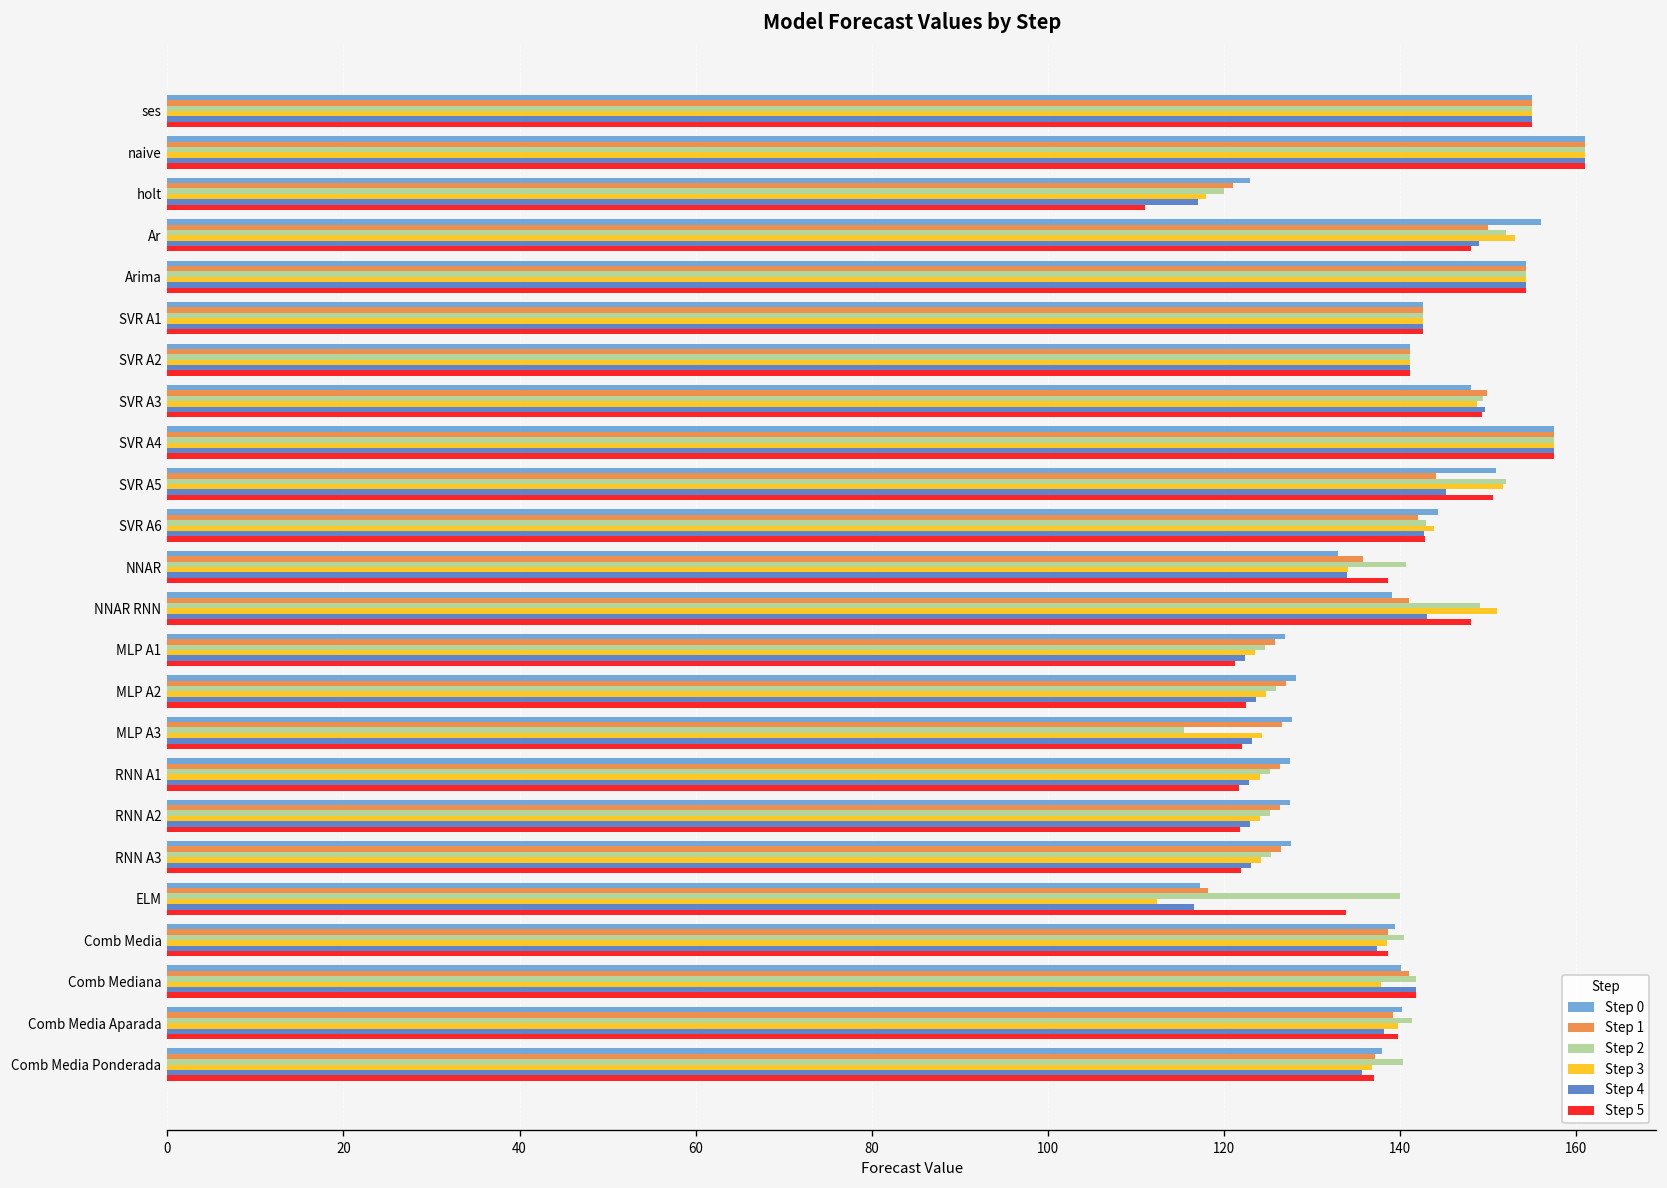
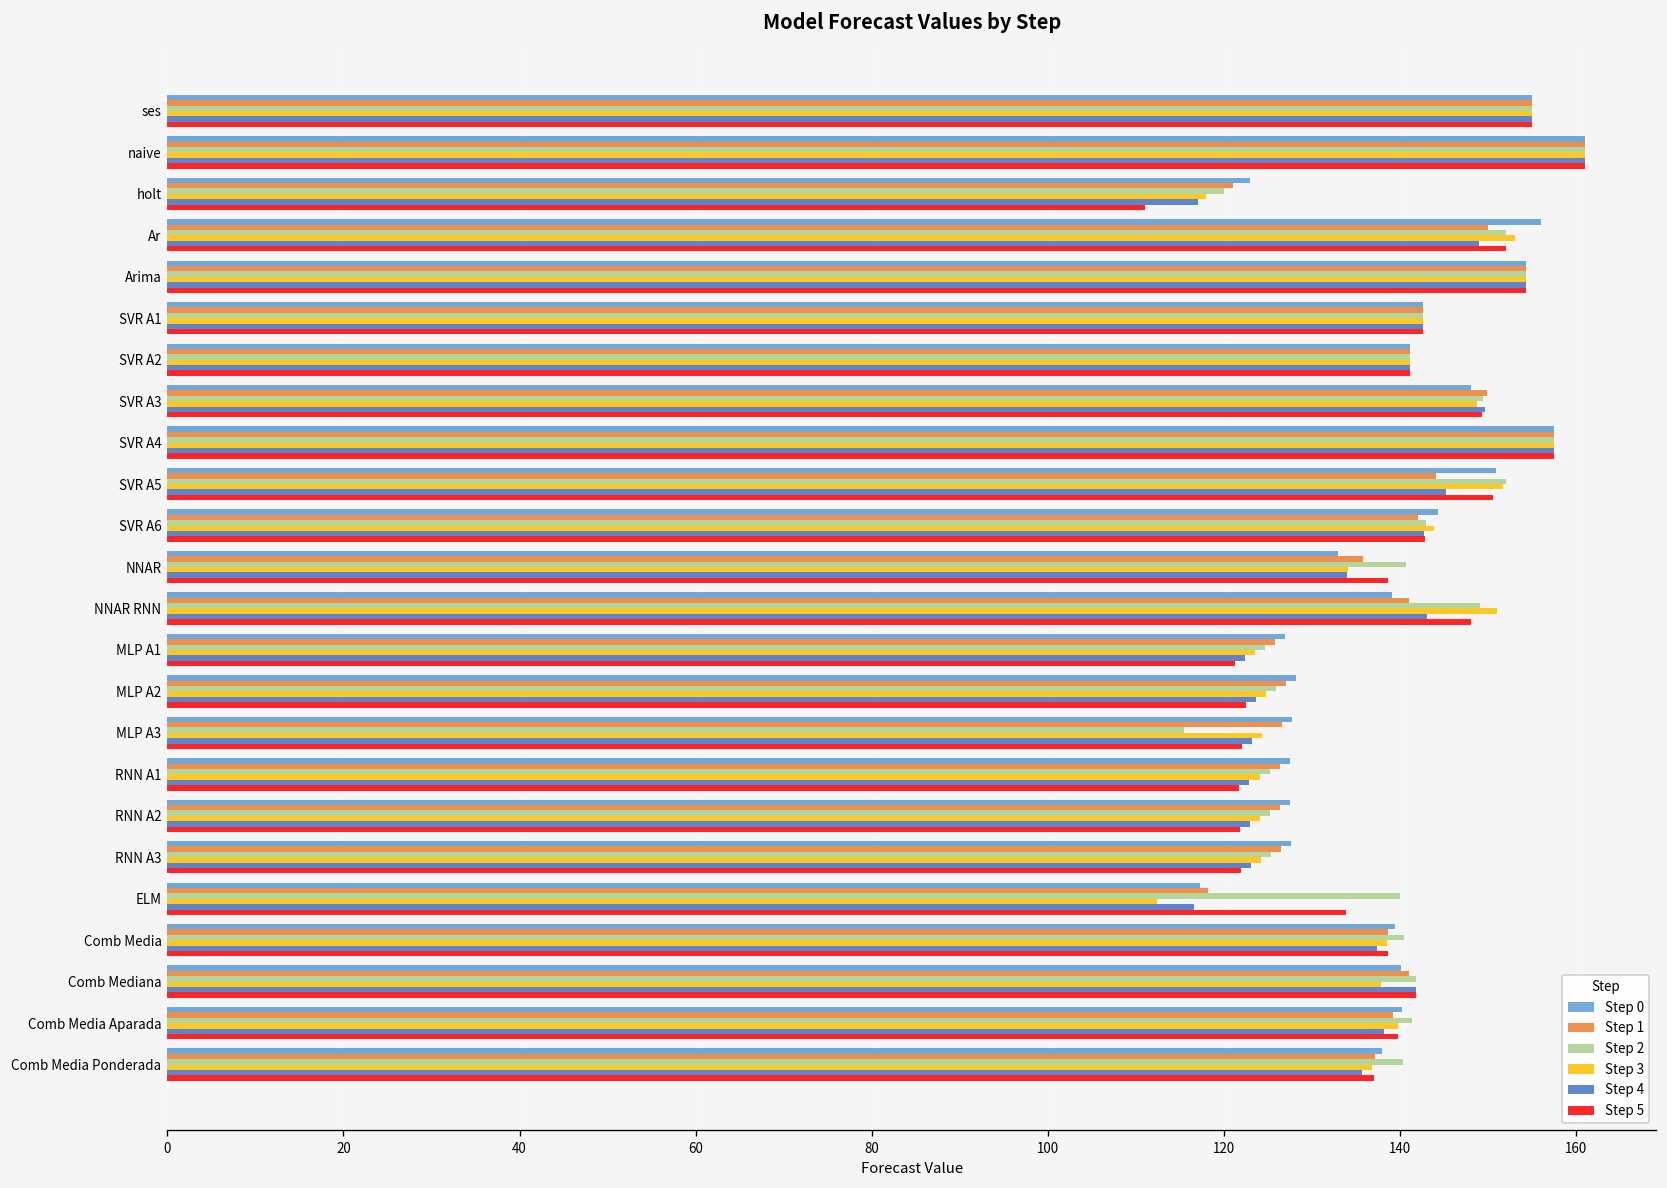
  {
    "Step 1": {
      "ses": 155,
      "naive": 161,
      "holt": 121,
      "Ar": 150,
      "Arima": 154,
      "SVR A1": 143,
      "SVR A2": 141,
      "SVR A3": 150,
      "SVR A4": 158,
      "SVR A5": 144,
      "SVR A6": 142,
      "NNAR": 136,
      "NNAR RNN": 141,
      "MLP A1": 126,
      "MLP A2": 127,
      "MLP A3": 127,
      "RNN A1": 126,
      "RNN A2": 126,
      "RNN A3": 126,
      "ELM": 118,
      "Comb Media": 139,
      "Comb Mediana": 141,
      "Comb Media Aparada": 139,
      "Comb Media Ponderada": 137
    },
    "Step 2": {
      "ses": 155,
      "naive": 161,
      "holt": 120,
      "Ar": 152,
      "Arima": 154,
      "SVR A1": 143,
      "SVR A2": 141,
      "SVR A3": 149,
      "SVR A4": 158,
      "SVR A5": 152,
      "SVR A6": 143,
      "NNAR": 141,
      "NNAR RNN": 149,
      "MLP A1": 125,
      "MLP A2": 126,
      "MLP A3": 115,
      "RNN A1": 125,
      "RNN A2": 125,
      "RNN A3": 125,
      "ELM": 140,
      "Comb Media": 140,
      "Comb Mediana": 142,
      "Comb Media Aparada": 141,
      "Comb Media Ponderada": 140
    },
    "Step 3": {
      "ses": 155,
      "naive": 161,
      "holt": 118,
      "Ar": 153,
      "Arima": 154,
      "SVR A1": 143,
      "SVR A2": 141,
      "SVR A3": 149,
      "SVR A4": 158,
      "SVR A5": 152,
      "SVR A6": 144,
      "NNAR": 134,
      "NNAR RNN": 151,
      "MLP A1": 124,
      "MLP A2": 125,
      "MLP A3": 124,
      "RNN A1": 124,
      "RNN A2": 124,
      "RNN A3": 124,
      "ELM": 112,
      "Comb Media": 138,
      "Comb Mediana": 138,
      "Comb Media Aparada": 140,
      "Comb Media Ponderada": 137
    },
    "Step 5": {
      "ses": 155,
      "naive": 161,
      "holt": 111,
-     "Ar": 148,
+     "Ar": 152,
      "Arima": 154,
      "SVR A1": 143,
      "SVR A2": 141,
      "SVR A3": 149,
      "SVR A4": 158,
      "SVR A5": 150,
      "SVR A6": 143,
      "NNAR": 139,
      "NNAR RNN": 148,
      "MLP A1": 121,
      "MLP A2": 122,
      "MLP A3": 122,
      "RNN A1": 122,
      "RNN A2": 122,
      "RNN A3": 122,
      "ELM": 134,
      "Comb Media": 139,
      "Comb Mediana": 142,
      "Comb Media Aparada": 140,
      "Comb Media Ponderada": 137
    }
  }
